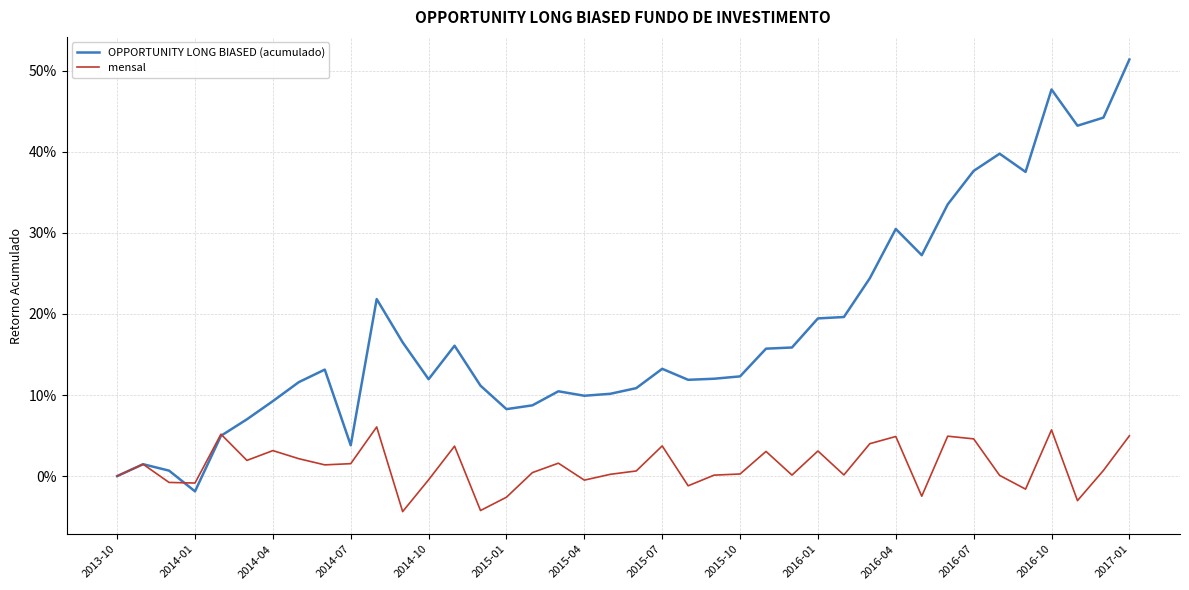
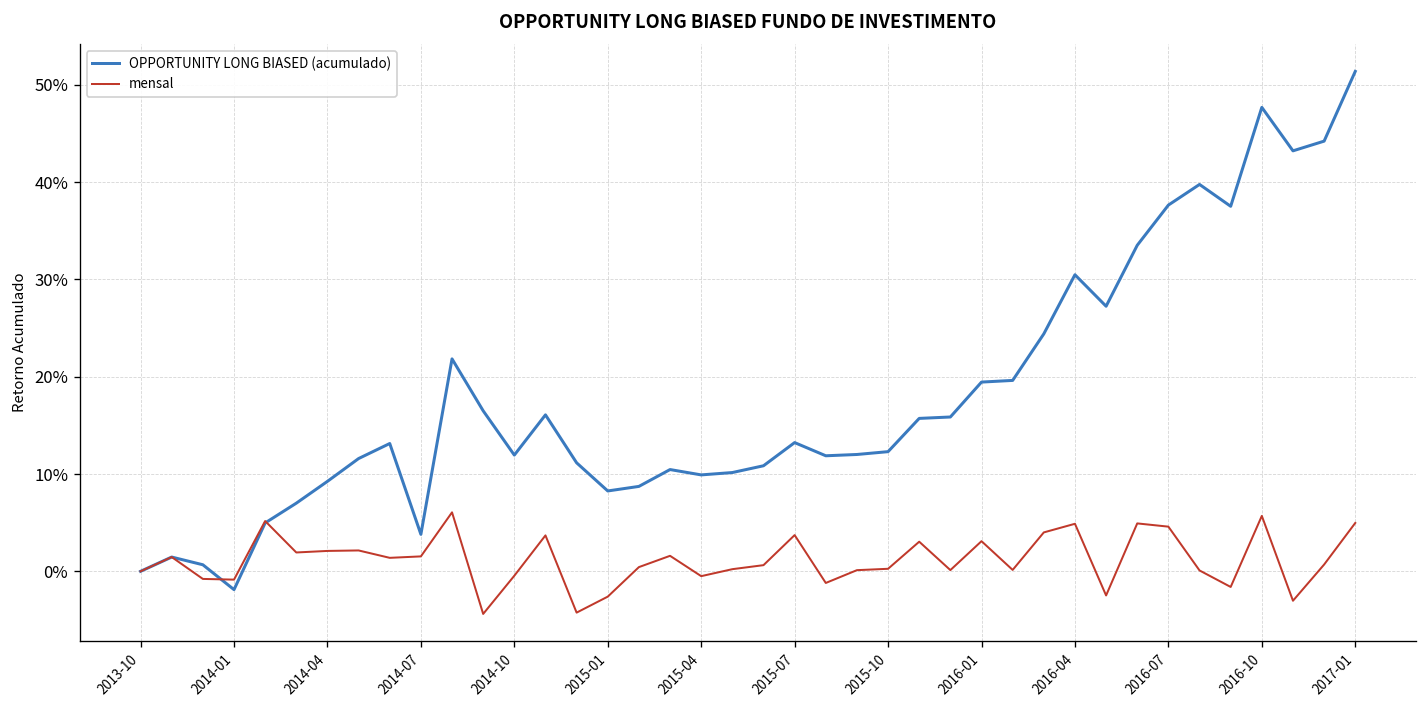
  {
    "OPPORTUNITY LONG BIASED (acumulado)": {
      "2014-01": "-2%",
      "2014-04": "9%",
      "2014-07": "4%",
      "2014-10": "12%",
      "2015-01": "8%",
      "2015-04": "10%",
      "2015-07": "13%",
      "2015-10": "12%",
      "2016-01": "19%",
      "2016-04": "30%",
      "2016-07": "38%",
      "2016-10": "48%",
      "2017-01": "51%"
    },
    "mensal": {
      "2014-01": "-1%",
-     "2014-04": "3%",
+     "2014-04": "2%",
      "2014-07": "2%",
      "2014-10": "0%",
      "2015-01": "-3%",
      "2015-04": "0%",
      "2015-07": "4%",
      "2015-10": "0%",
      "2016-01": "3%",
      "2016-04": "5%",
      "2016-07": "5%",
      "2016-10": "6%",
      "2017-01": "5%"
    }
  }
